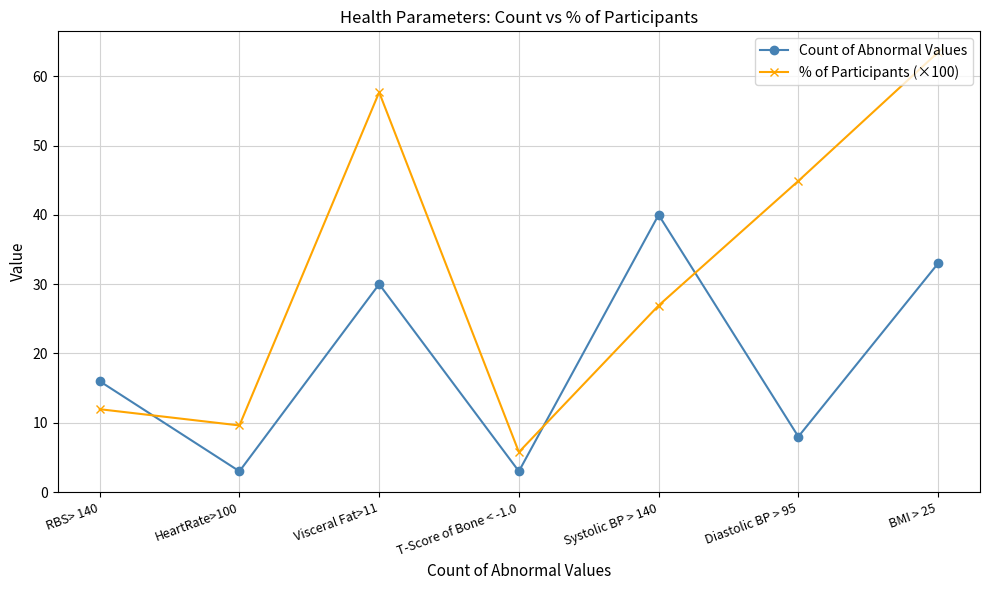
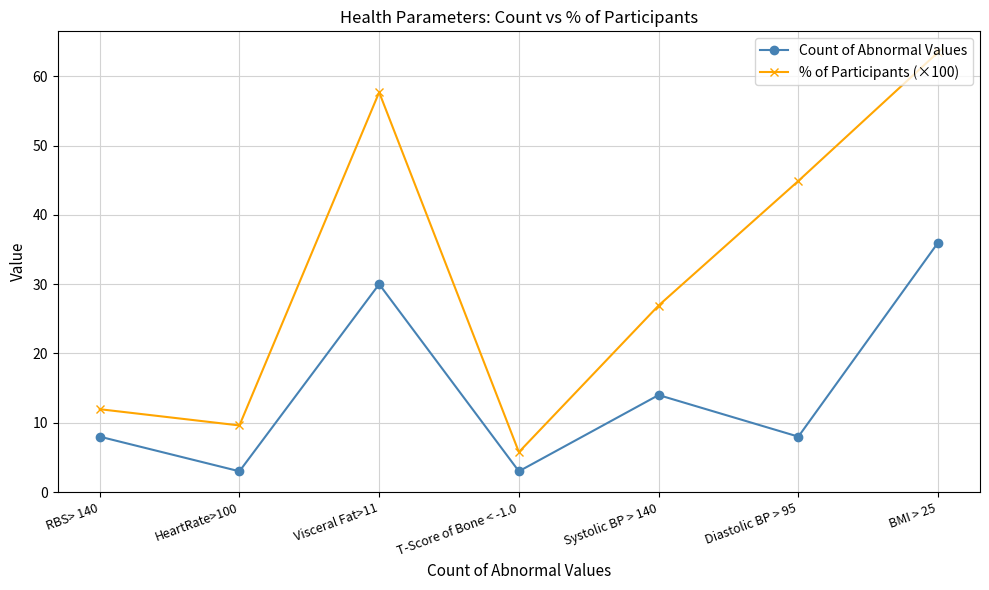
  {
    "Count of Abnormal Values": {
-     "RBS> 140": 16,
+     "RBS> 140": 8,
      "HeartRate>100": 3,
      "Visceral Fat>11": 30,
      "T-Score of Bone < -1.0": 3,
-     "Systolic BP > 140": 40,
+     "Systolic BP > 140": 14,
      "Diastolic BP > 95": 8,
-     "BMI > 25": 33
+     "BMI > 25": 36
    },
    "% of Participants (×100)": {
      "RBS> 140": 12,
      "HeartRate>100": 10,
      "Visceral Fat>11": 58,
      "T-Score of Bone < -1.0": 6,
      "Systolic BP > 140": 27,
      "Diastolic BP > 95": 45
    }
  }
